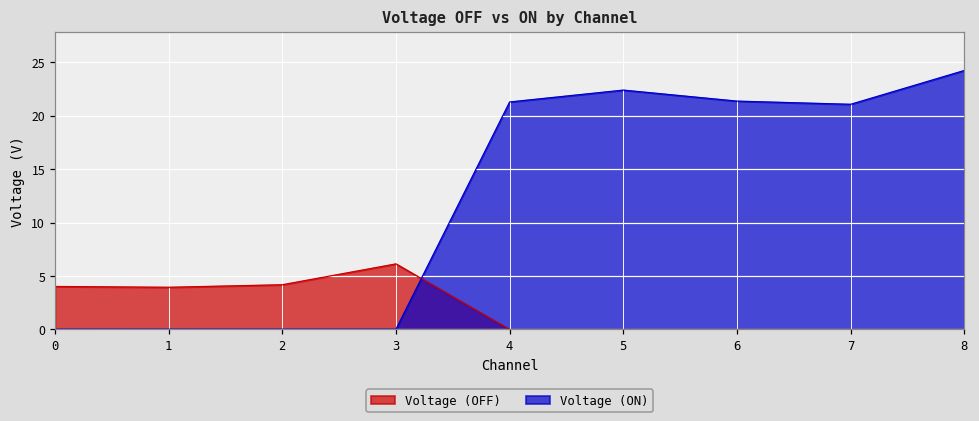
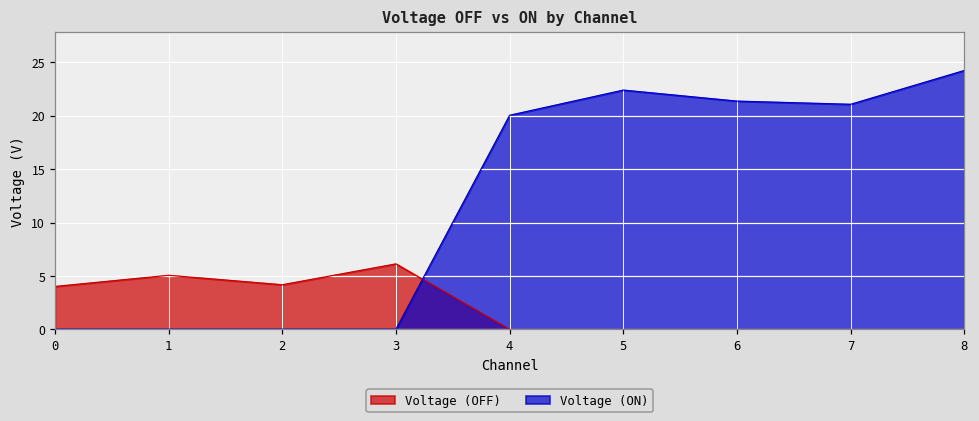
  {
    "Voltage (OFF)": {
      "0": 4,
-     "1": 4,
+     "1": 5,
      "2": 4,
      "3": 6,
      "4": 0,
      "5": 0,
      "6": 0,
      "7": 0,
      "8": 0
    },
    "Voltage (ON)": {
      "0": 0,
      "1": 0,
      "2": 0,
      "3": 0,
-     "4": 21,
+     "4": 20,
      "5": 22,
      "6": 21,
      "7": 21,
      "8": 24
    }
  }
